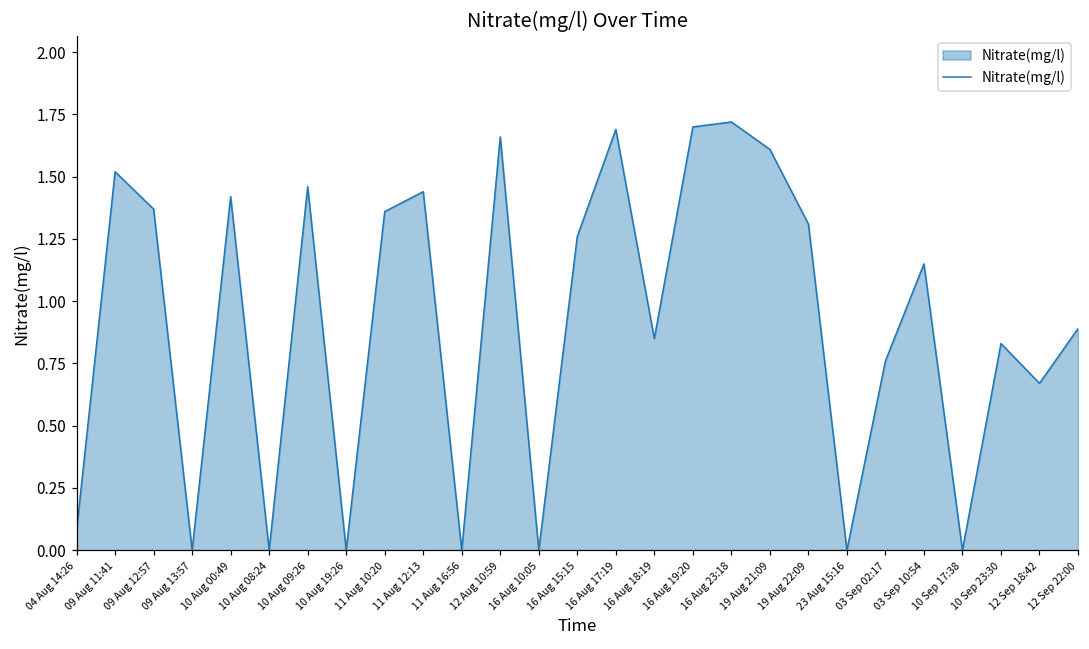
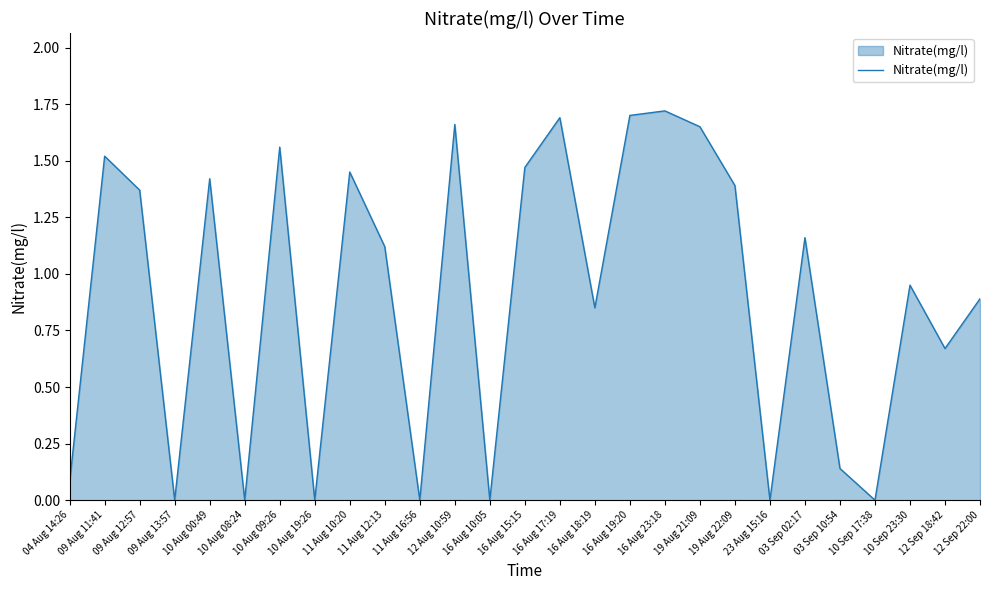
  {
    "04 Aug 14:26": 0.08,
    "09 Aug 11:41": 1.52,
    "09 Aug 12:57": 1.37,
    "09 Aug 13:57": 0.00,
    "10 Aug 00:49": 1.42,
    "10 Aug 08:24": 0.00,
-   "10 Aug 09:26": 1.46,
+   "10 Aug 09:26": 1.56,
    "10 Aug 19:26": 0.00,
-   "11 Aug 10:20": 1.36,
-   "11 Aug 12:13": 1.44,
+   "11 Aug 10:20": 1.45,
+   "11 Aug 12:13": 1.12,
    "11 Aug 16:56": 0.00,
    "12 Aug 10:59": 1.66,
    "16 Aug 10:05": 0.00,
-   "16 Aug 15:15": 1.26,
+   "16 Aug 15:15": 1.47,
    "16 Aug 17:19": 1.69,
    "16 Aug 18:19": 0.85,
    "16 Aug 19:20": 1.70,
    "16 Aug 23:18": 1.72,
-   "19 Aug 21:09": 1.61,
-   "19 Aug 22:09": 1.31,
+   "19 Aug 21:09": 1.65,
+   "19 Aug 22:09": 1.39,
    "23 Aug 15:16": 0.00,
-   "03 Sep 02:17": 0.76,
-   "03 Sep 10:54": 1.15,
+   "03 Sep 02:17": 1.16,
+   "03 Sep 10:54": 0.14,
    "10 Sep 17:38": 0.00,
-   "10 Sep 23:30": 0.83,
+   "10 Sep 23:30": 0.95,
    "12 Sep 18:42": 0.67,
    "12 Sep 22:00": 0.89
  }
